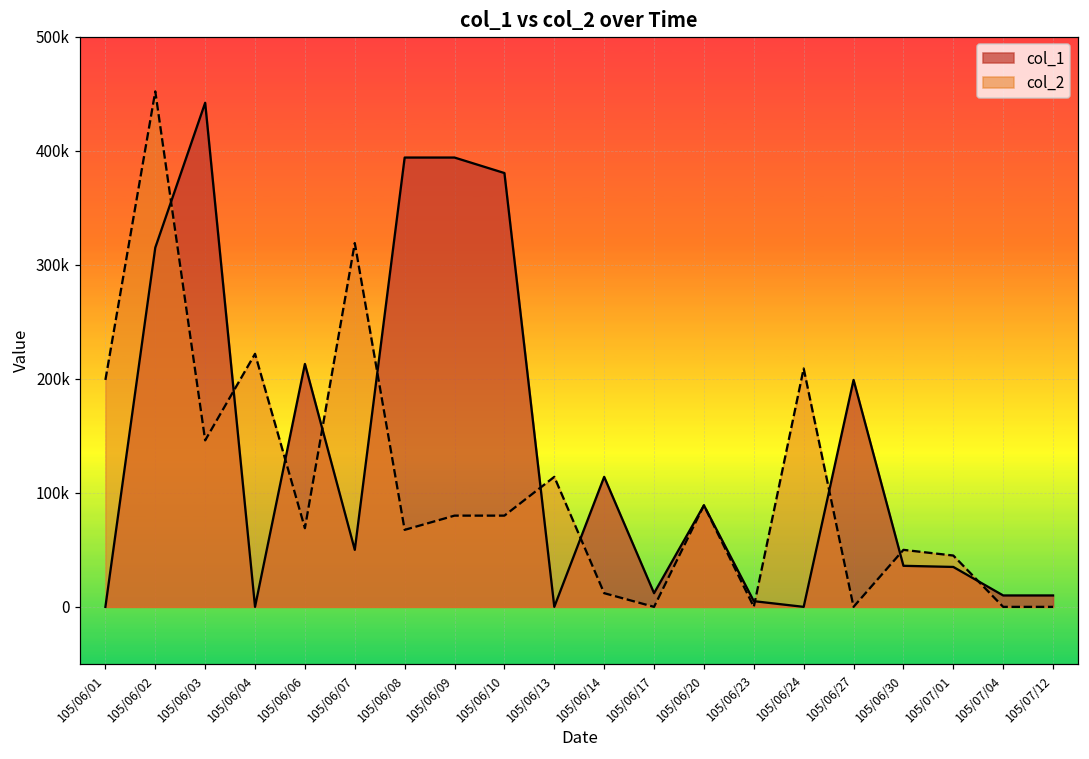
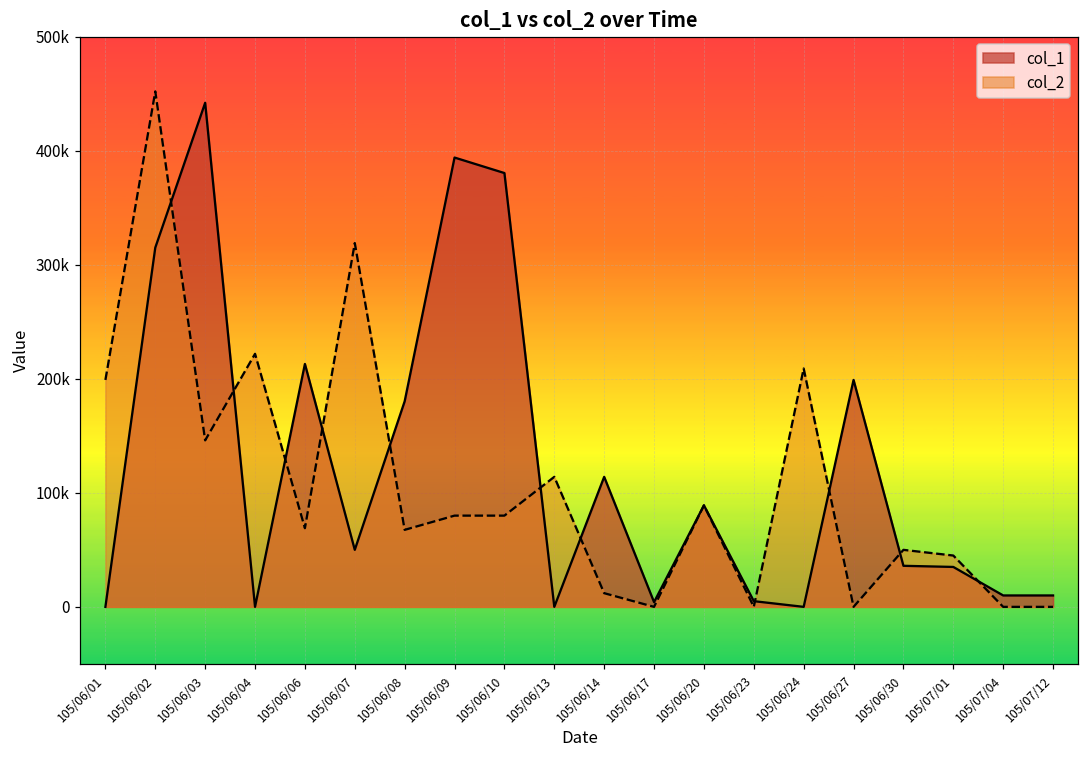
  {
    "col_1": {
      "105/06/01": 0,
      "105/06/02": 315000,
      "105/06/03": 442000,
      "105/06/04": 0,
      "105/06/06": 213000,
      "105/06/07": 50000,
-     "105/06/08": 394000,
+     "105/06/08": 180000,
      "105/06/09": 394000,
      "105/06/10": 380000,
      "105/06/13": 0,
      "105/06/14": 114000,
-     "105/06/17": 12000,
+     "105/06/17": 4000,
      "105/06/23": 5000,
      "105/06/24": 0,
      "105/06/27": 199000,
      "105/06/30": 36000,
      "105/07/01": 35000,
      "105/07/04": 10000,
      "105/07/12": 10000
    },
    "col_2": {
      "105/06/01": 199000,
      "105/06/02": 452000,
      "105/06/03": 146000,
      "105/06/04": 222000,
      "105/06/06": 69000,
      "105/06/07": 319000,
      "105/06/08": 68000,
      "105/06/09": 80000,
      "105/06/10": 80000,
      "105/06/13": 114000,
      "105/06/14": 12000,
      "105/06/17": 0,
      "105/06/23": 0,
      "105/06/24": 209000,
      "105/06/27": 0,
      "105/06/30": 50000,
      "105/07/01": 45000,
      "105/07/04": 0,
      "105/07/12": 0
    }
  }
